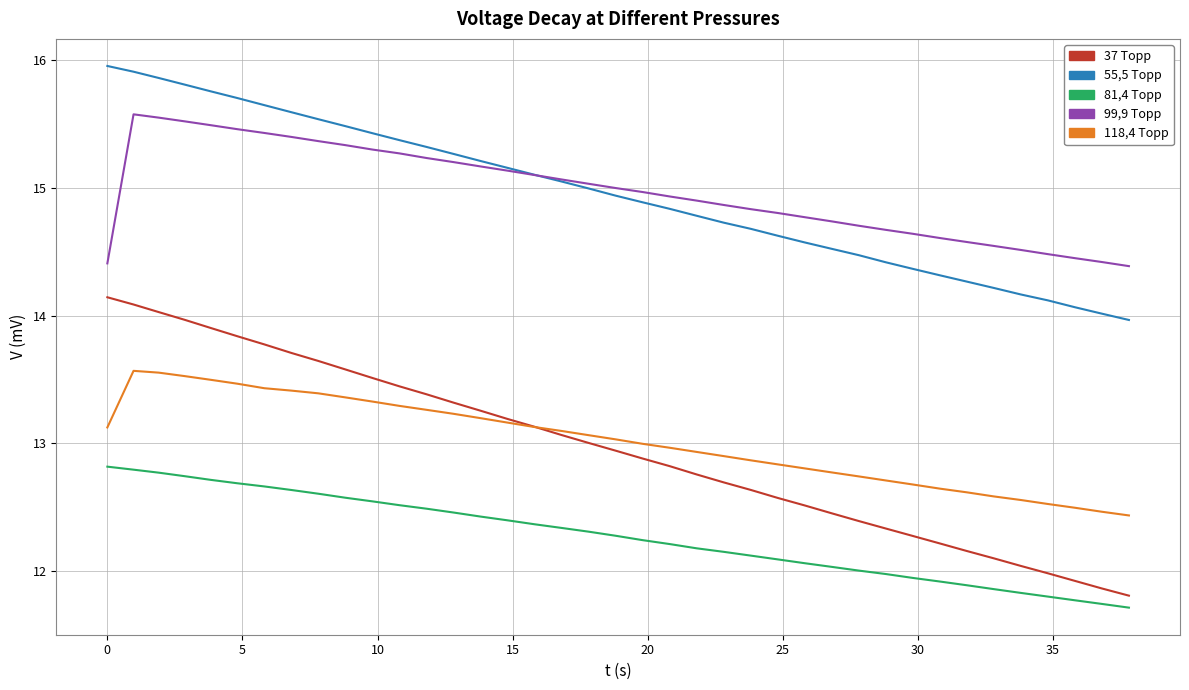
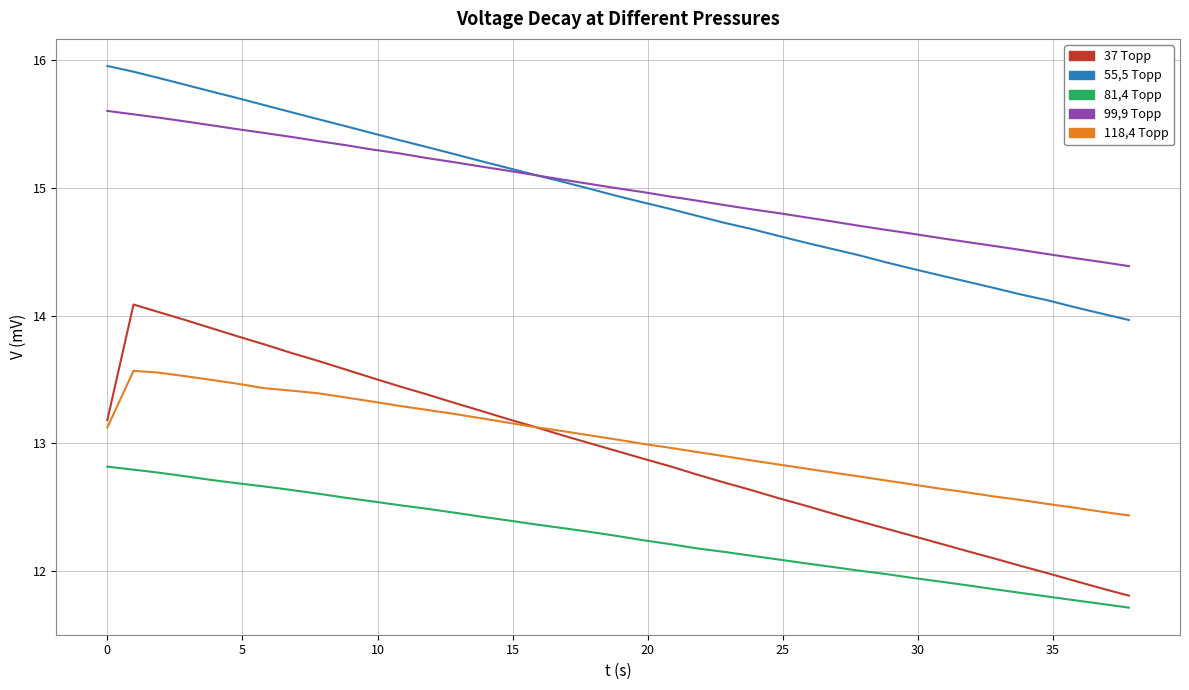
  {
    "37 Торр": {
-     "0": 14.14
+     "0": 13.18
    },
    "55,5 Торр": {
      "0": 15.95
    },
    "81,4 Торр": {
      "0": 12.82
    },
    "99,9 Торр": {
-     "0": 14.41
+     "0": 15.60
    },
    "118,4 Торр": {
      "0": 13.13
    }
  }
